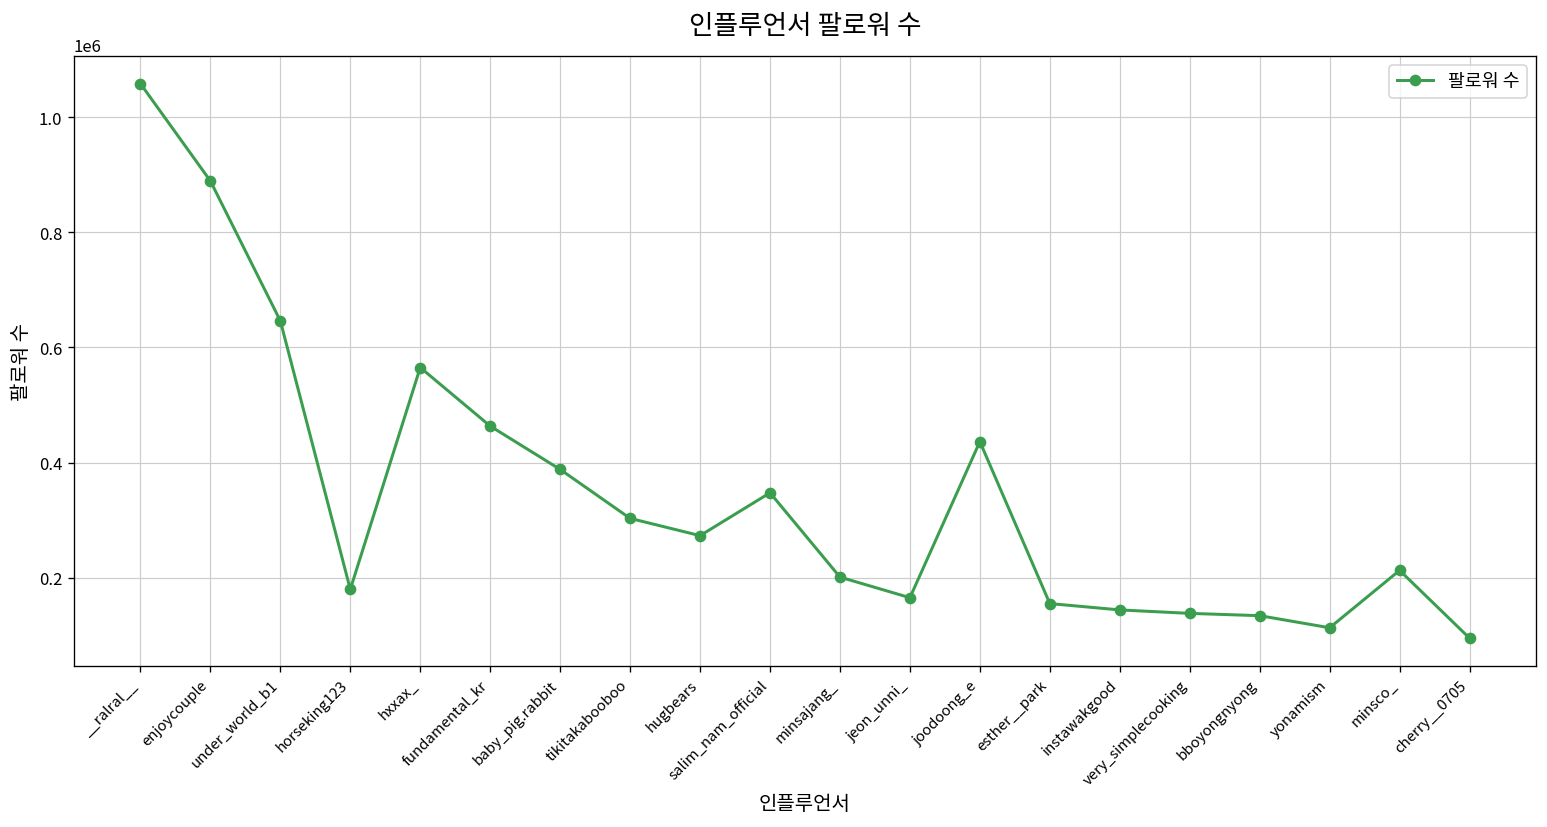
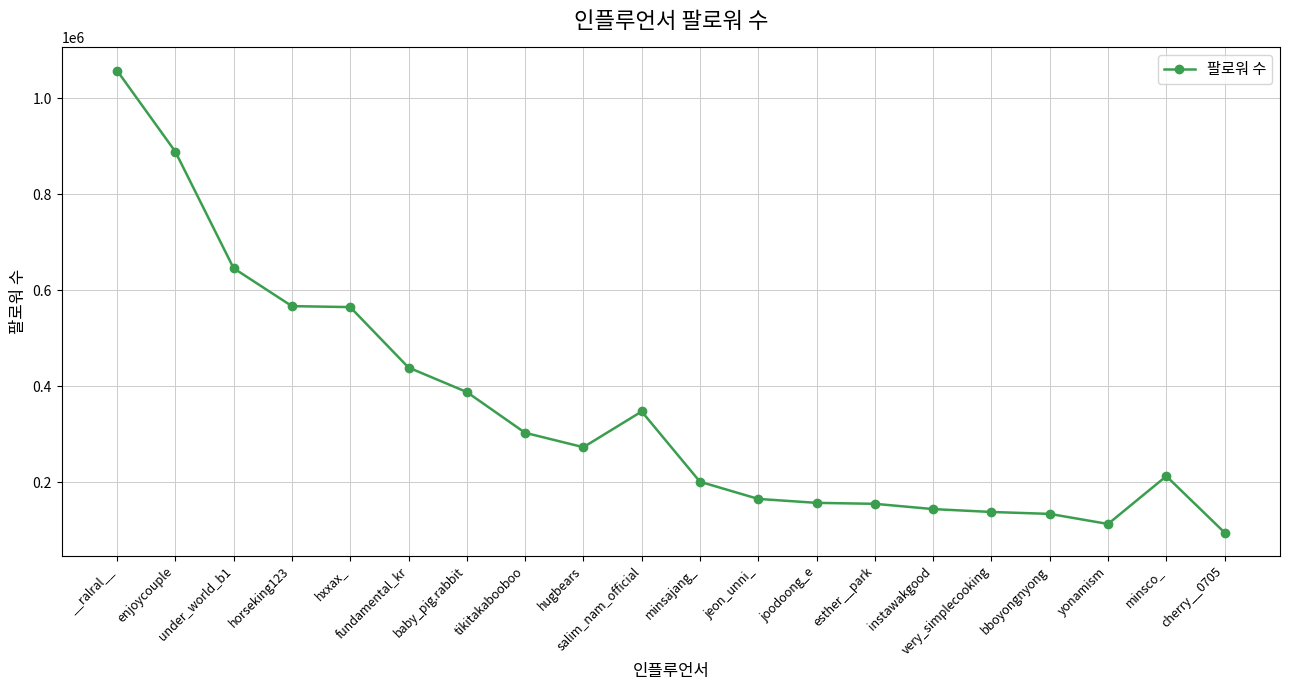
  {
    "__ralral__": 1060000,
    "enjoycouple": 890000,
    "under_world_b1": 650000,
-   "horseking123": 180000,
+   "horseking123": 570000,
    "hxxax_": 570000,
-   "fundamental_kr": 460000,
+   "fundamental_kr": 440000,
    "baby_pig.rabbit": 390000,
    "tikitakabooboo": 300000,
    "hugbears": 270000,
    "salim_nam_official": 350000,
    "minsajang_": 200000,
    "jeon_unni_": 170000,
-   "joodoong_e": 440000,
+   "joodoong_e": 160000,
    "esther__park": 160000,
    "instawakgood": 140000,
    "very_simplecooking": 140000,
    "bboyongnyong": 130000,
    "yonamism": 110000,
    "minsco_": 210000,
    "cherry__0705": 100000
  }
